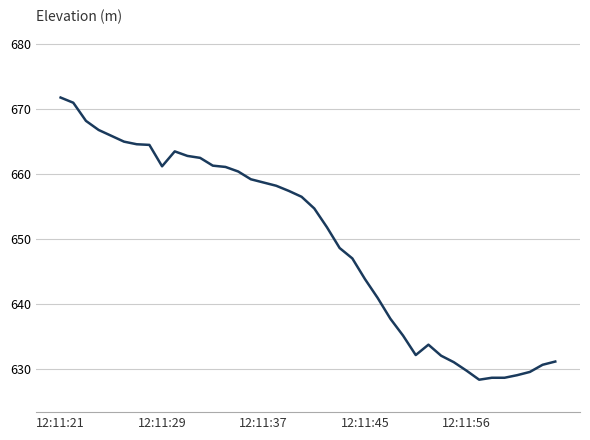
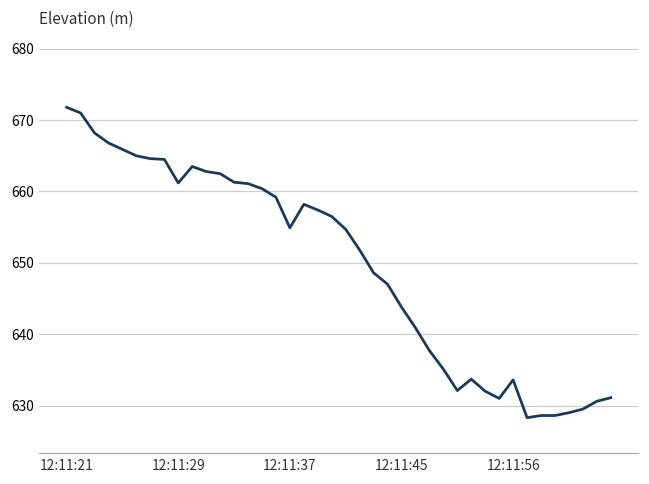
  {
    "12:11:21": 672,
    "12:11:29": 661,
-   "12:11:37": 659,
+   "12:11:37": 655,
    "12:11:45": 644,
-   "12:11:56": 630
+   "12:11:56": 634
  }
